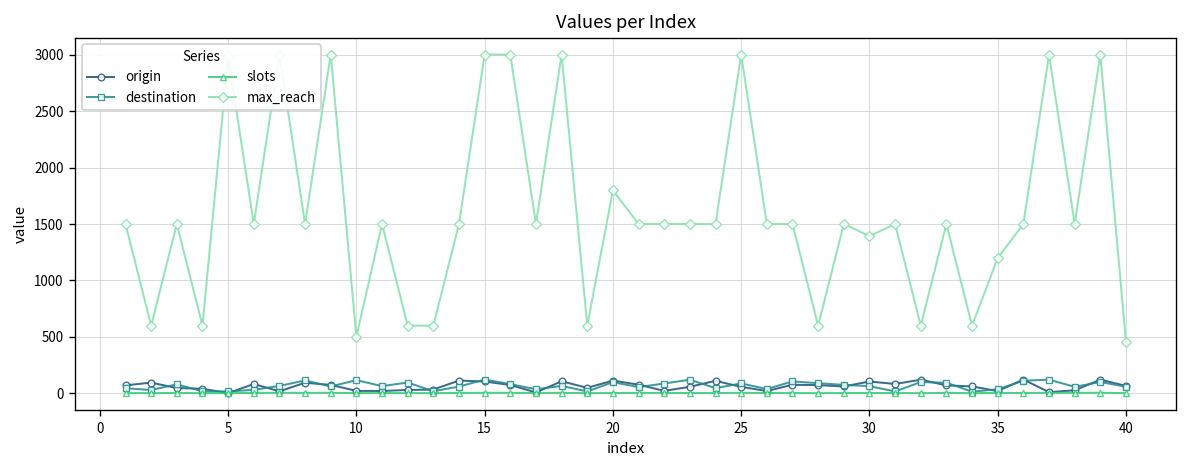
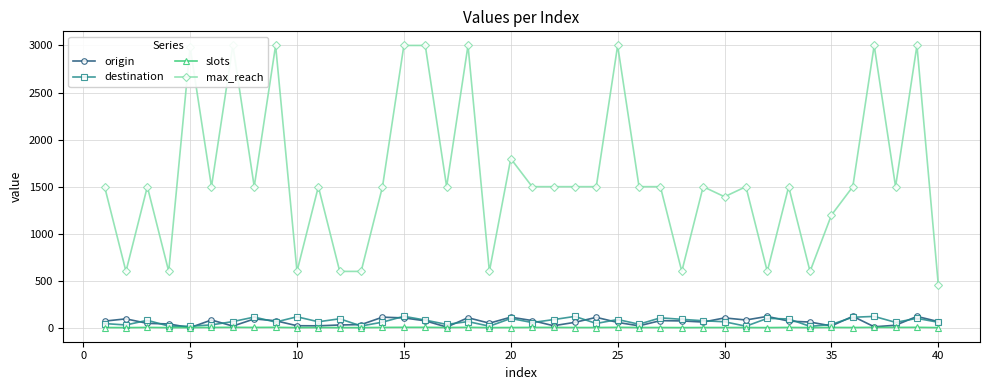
  {
    "slots": {
      "15": 0,
      "20": 0,
      "25": 0,
      "30": 0,
      "40": 0
    },
    "max_reach": {
-     "10": 500,
+     "10": 600,
      "15": 3000,
      "20": 1800,
      "25": 3000,
      "30": 1400,
      "35": 1200,
      "40": 500
    }
  }
